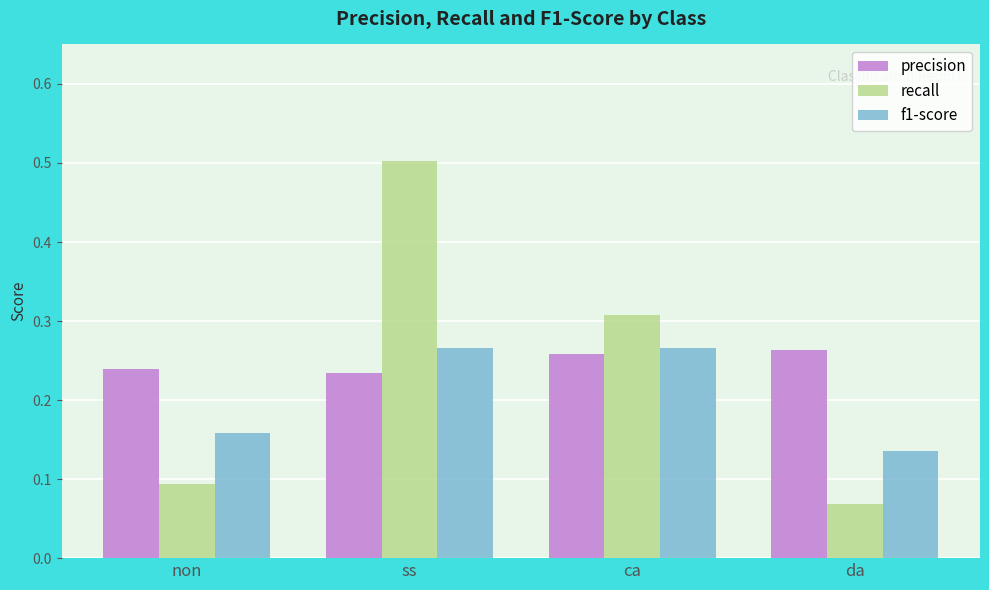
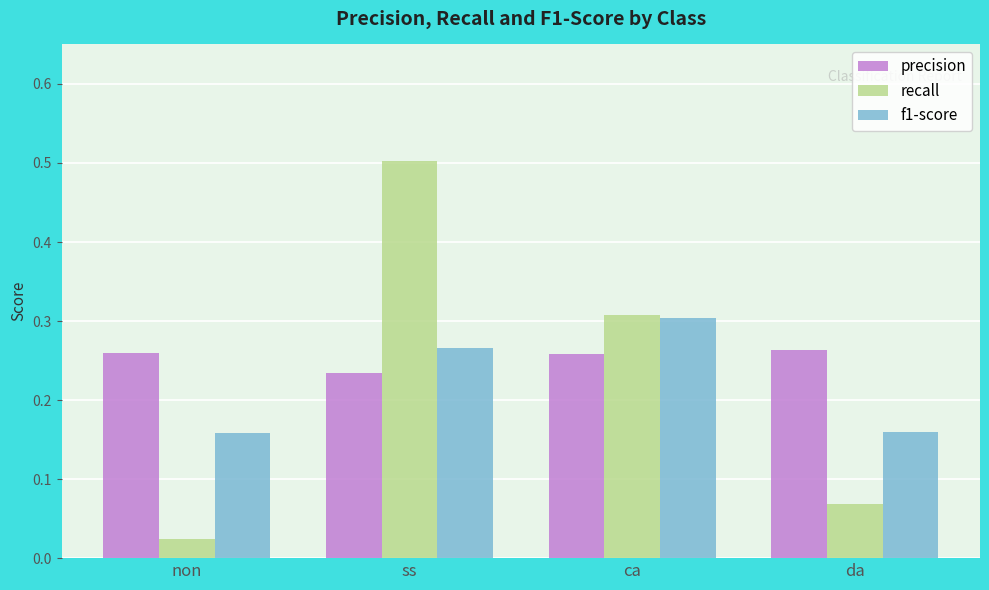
  {
    "precision": {
-     "non": 0.24,
+     "non": 0.26,
      "ss": 0.23,
      "ca": 0.26,
      "da": 0.26
    },
    "recall": {
-     "non": 0.09,
+     "non": 0.02,
      "ss": 0.50,
      "ca": 0.31,
      "da": 0.07
    },
    "f1-score": {
      "non": 0.16,
      "ss": 0.27,
-     "ca": 0.27,
-     "da": 0.14
+     "ca": 0.30,
+     "da": 0.16
    }
  }
